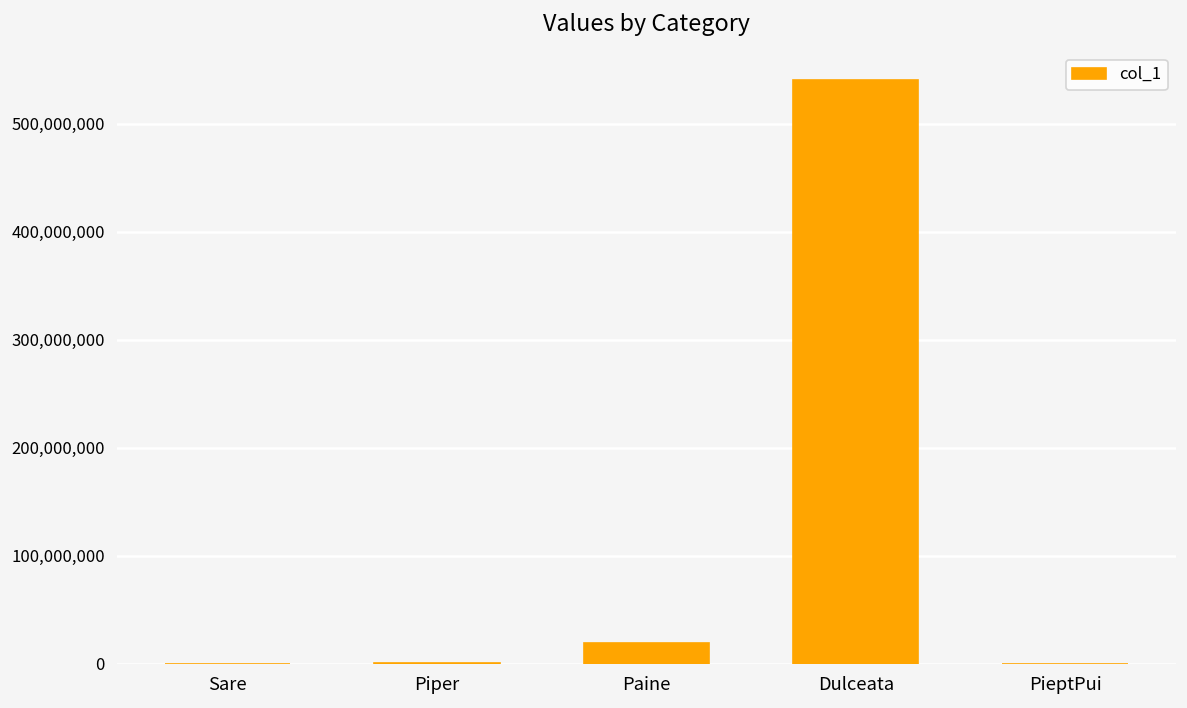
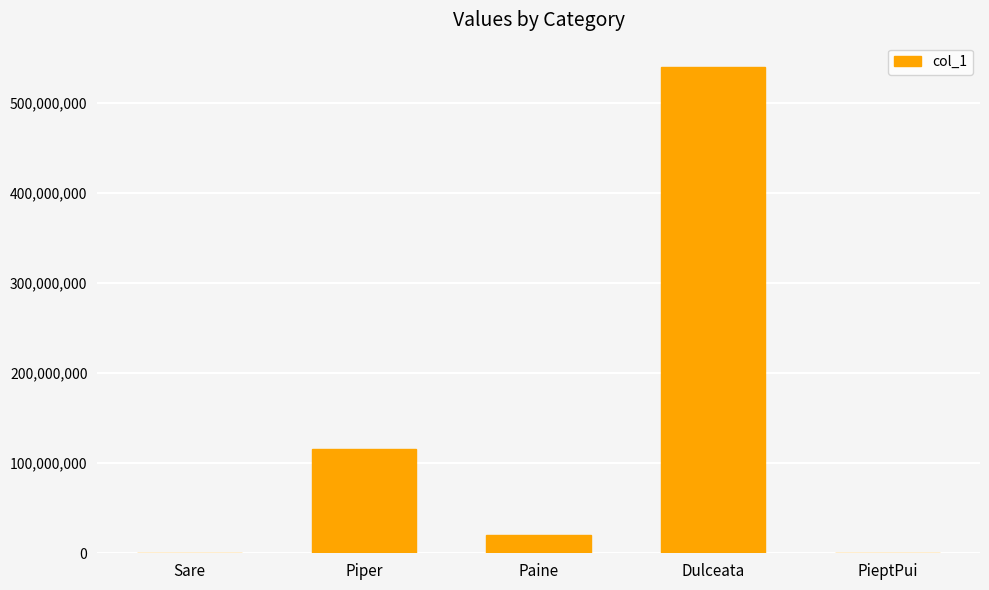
  {
-   "Piper": "0",
+   "Piper": "120,000,000",
    "Paine": "20,000,000",
    "Dulceata": "540,000,000"
  }
